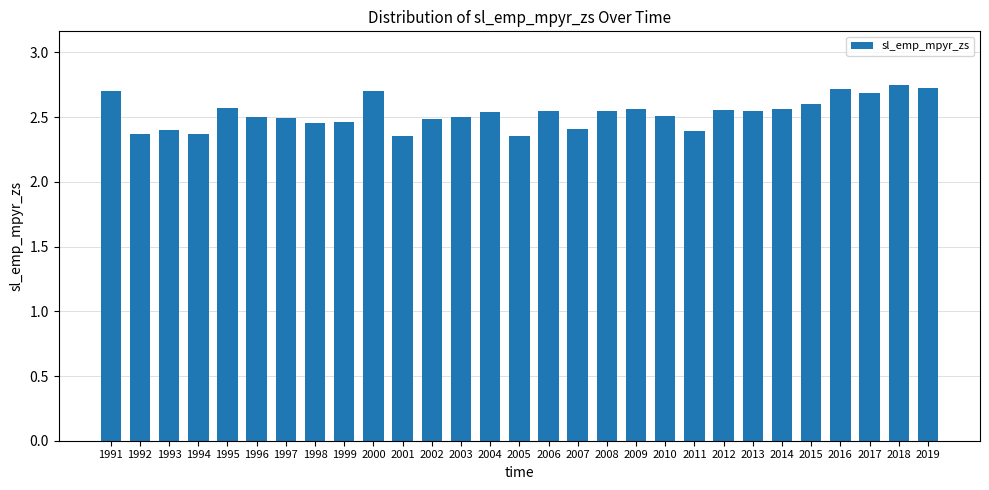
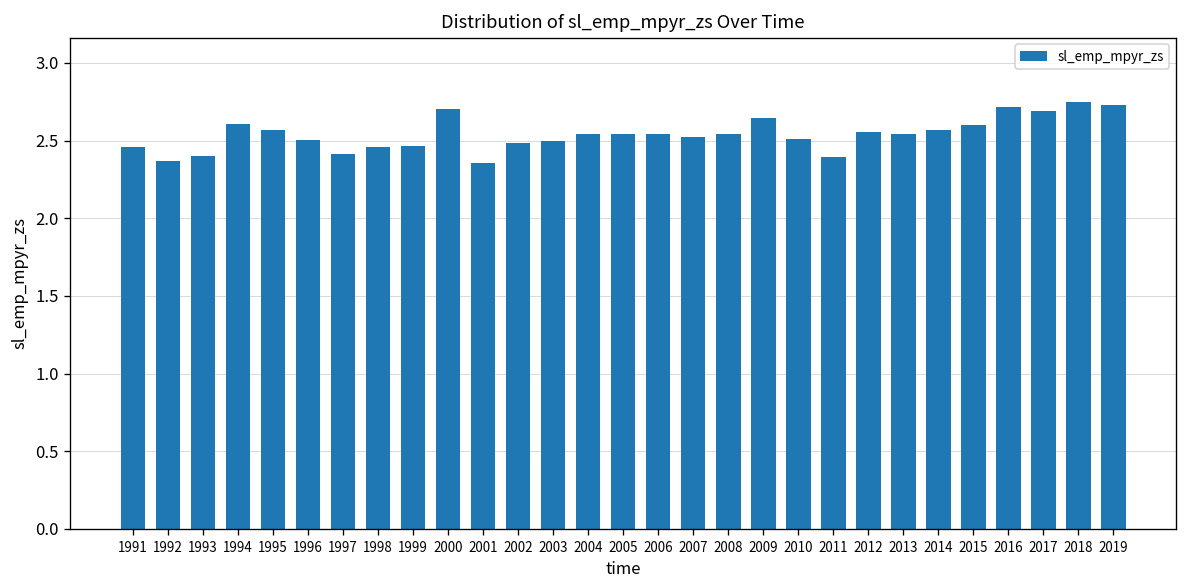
  {
-   "1991": 2.70,
+   "1991": 2.46,
    "1992": 2.37,
    "1993": 2.40,
-   "1994": 2.37,
+   "1994": 2.61,
    "1995": 2.57,
    "1996": 2.50,
-   "1997": 2.49,
+   "1997": 2.41,
    "1998": 2.46,
    "1999": 2.46,
    "2000": 2.70,
    "2001": 2.36,
    "2002": 2.49,
    "2003": 2.50,
    "2004": 2.54,
-   "2005": 2.36,
+   "2005": 2.54,
    "2006": 2.54,
-   "2007": 2.41,
+   "2007": 2.52,
    "2008": 2.55,
-   "2009": 2.56,
+   "2009": 2.65,
    "2010": 2.51,
    "2011": 2.40,
    "2012": 2.56,
    "2013": 2.54,
    "2014": 2.57,
    "2015": 2.60,
    "2016": 2.72,
    "2017": 2.69,
    "2018": 2.75,
    "2019": 2.73
  }
